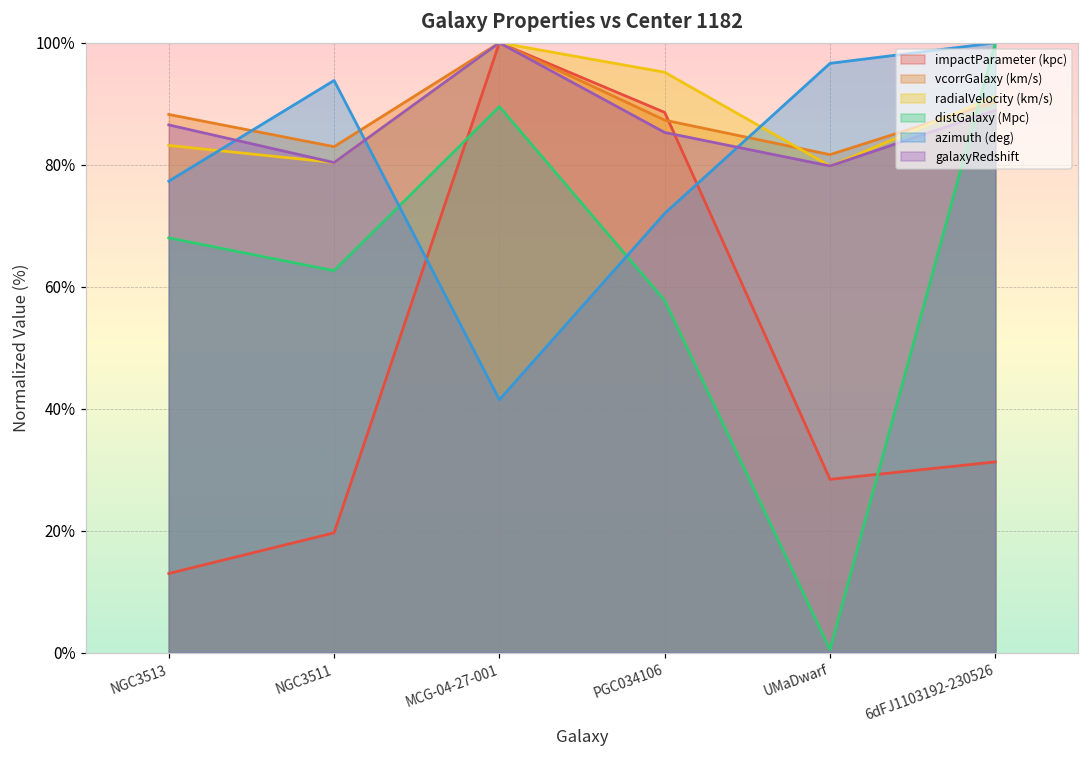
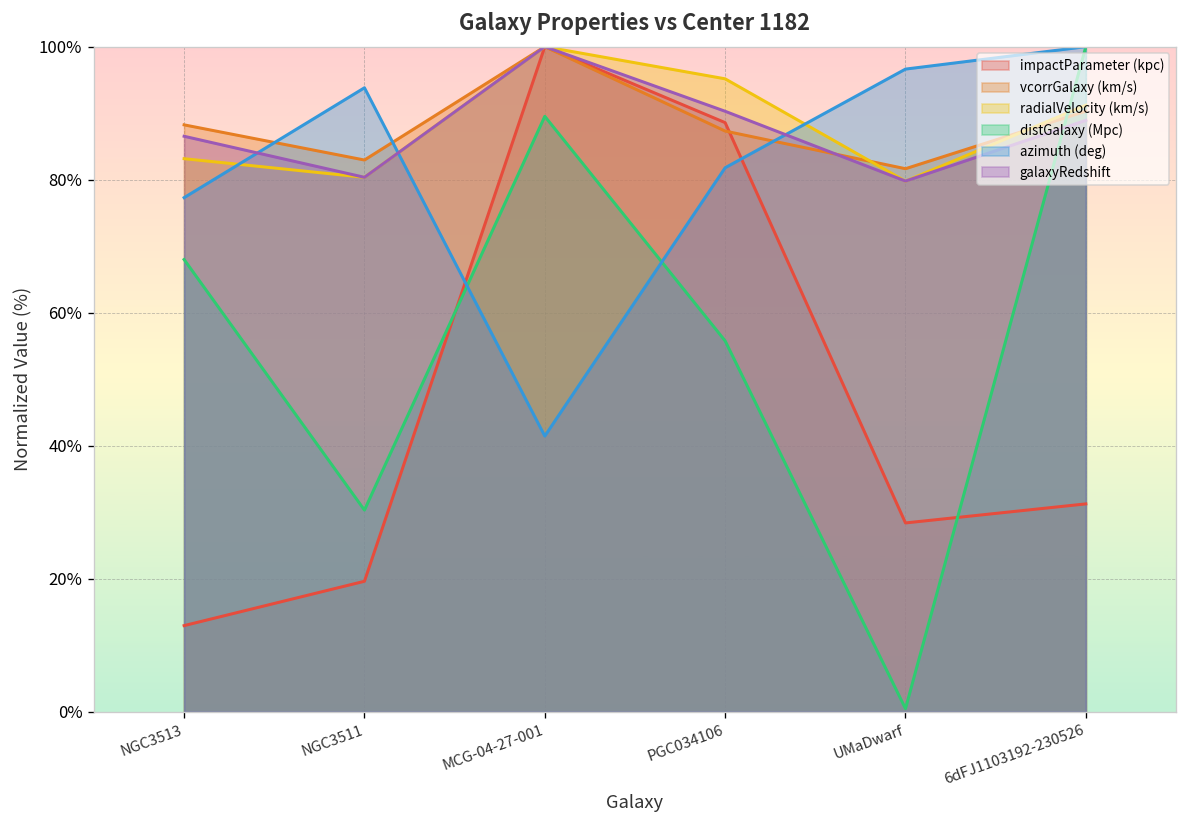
  {
    "distGalaxy (Mpc)": {
      "NGC3513": "68%",
-     "NGC3511": "63%",
+     "NGC3511": "30%",
      "MCG-04-27-001": "90%",
-     "PGC034106": "58%",
+     "PGC034106": "56%",
      "UMaDwarf": "0%"
    },
    "azimuth (deg)": {
      "NGC3513": "77%",
      "NGC3511": "94%",
      "MCG-04-27-001": "41%",
-     "PGC034106": "72%",
+     "PGC034106": "82%",
      "UMaDwarf": "97%"
    },
    "galaxyRedshift": {
      "NGC3513": "87%",
-     "PGC034106": "85%"
+     "PGC034106": "90%"
    }
  }
